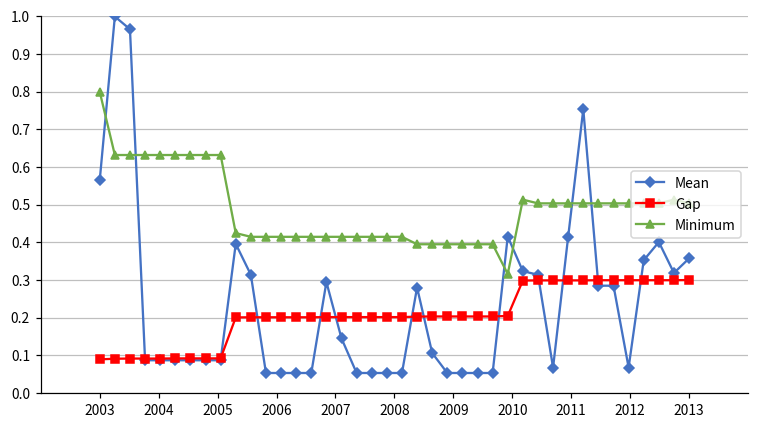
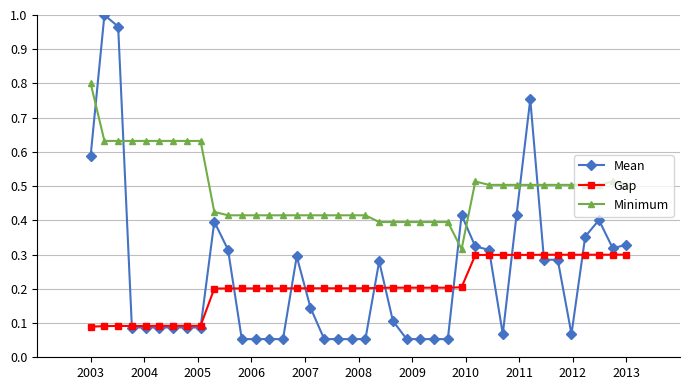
  {
    "Mean": {
-     "2003": 0.57,
-     "2013": 0.36
+     "2003": 0.59,
+     "2013": 0.33
    },
    "Gap": {
      "2003": 0.09,
      "2013": 0.30
    },
    "Minimum": {
      "2003": 0.80
    }
  }
